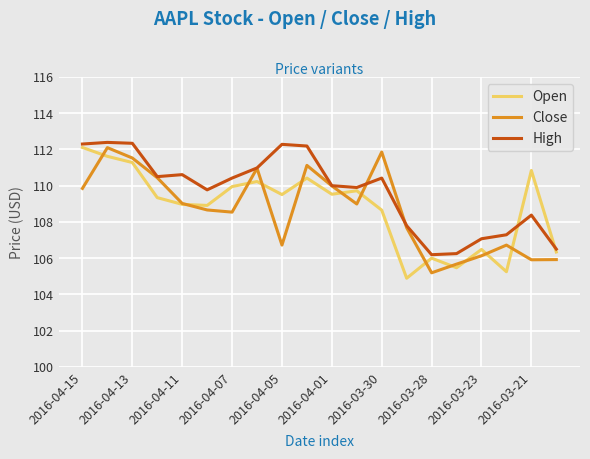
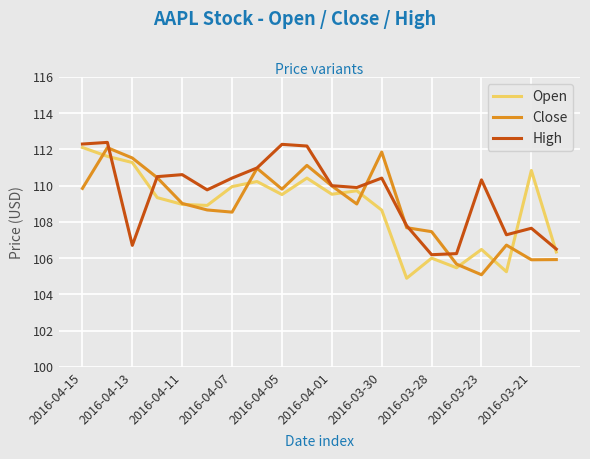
  {
    "Open": {
      "2016-04-15": 112.1,
      "2016-04-13": 111.3,
      "2016-04-07": 109.9,
      "2016-04-05": 109.5,
      "2016-04-01": 109.5,
      "2016-03-30": 108.7,
      "2016-03-28": 106.0,
      "2016-03-23": 106.5,
      "2016-03-21": 110.8
    },
    "Close": {
      "2016-04-15": 109.8,
      "2016-04-13": 111.5,
      "2016-04-07": 108.5,
-     "2016-04-05": 106.7,
+     "2016-04-05": 109.8,
      "2016-03-30": 111.9,
-     "2016-03-28": 105.2,
-     "2016-03-23": 106.1,
+     "2016-03-28": 107.5,
+     "2016-03-23": 105.1,
      "2016-03-21": 105.9
    },
    "High": {
      "2016-04-15": 112.3,
-     "2016-04-13": 112.3,
+     "2016-04-13": 106.7,
      "2016-04-11": 110.6,
      "2016-04-07": 110.4,
      "2016-04-05": 112.3,
      "2016-03-30": 110.4,
      "2016-03-28": 106.2,
-     "2016-03-23": 107.1,
-     "2016-03-21": 108.4
+     "2016-03-23": 110.3,
+     "2016-03-21": 107.7
    }
  }
